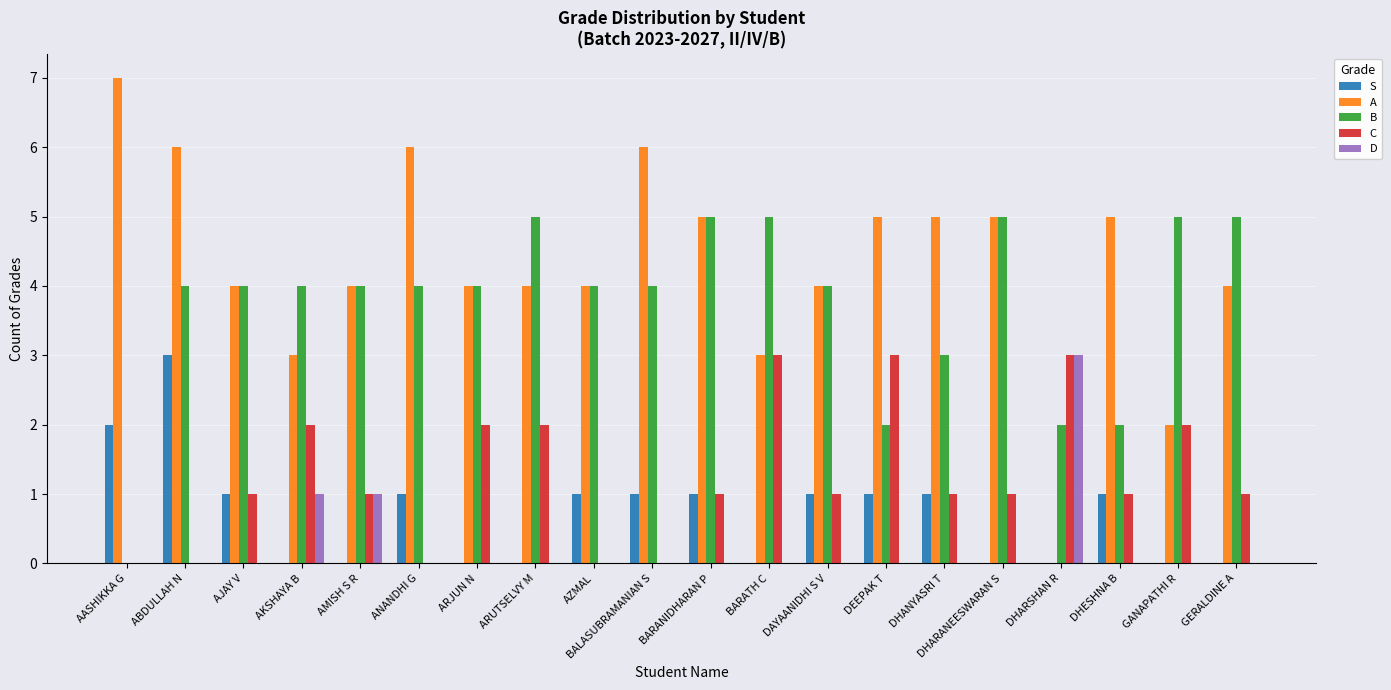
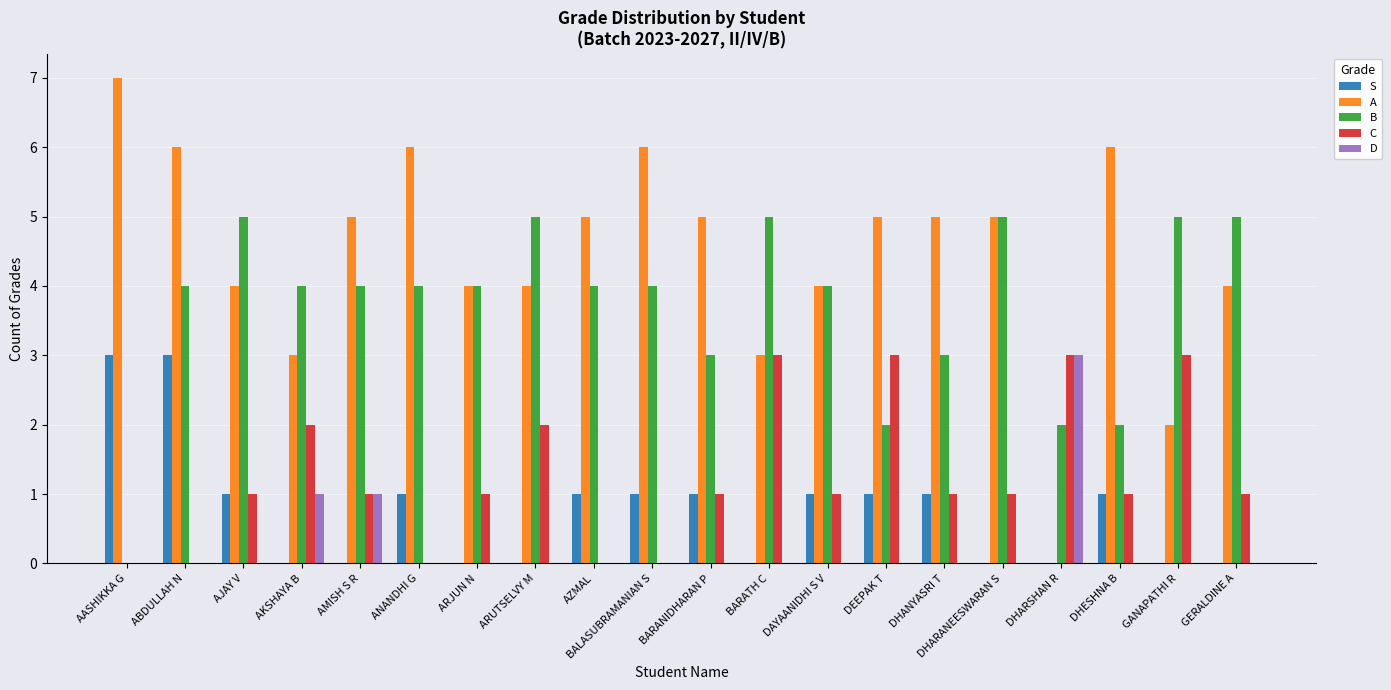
  {
    "S": {
-     "AASHIKKA G": 2,
+     "AASHIKKA G": 3,
      "ABDULLAH N": 3,
      "AJAY V": 1,
      "AKSHAYA B": 0,
      "AMISH S R": 0,
      "ANANDHI G": 1,
      "ARJUN N": 0,
      "ARUTSELVY M": 0,
      "AZMAL": 1,
      "BALASUBRAMANIAN S": 1,
      "BARANIDHARAN P": 1,
      "BARATH C": 0,
      "DAYAANIDHI S V": 1,
      "DEEPAK T": 1,
      "DHANYASRI T": 1,
      "DHARANEESWARAN S": 0,
      "DHARSHAN R": 0,
      "DHESHNA B": 1,
      "GANAPATHI R": 0,
      "GERALDINE A": 0
    },
    "A": {
      "AASHIKKA G": 7,
      "ABDULLAH N": 6,
      "AJAY V": 4,
      "AKSHAYA B": 3,
-     "AMISH S R": 4,
+     "AMISH S R": 5,
      "ANANDHI G": 6,
      "ARJUN N": 4,
      "ARUTSELVY M": 4,
-     "AZMAL": 4,
+     "AZMAL": 5,
      "BALASUBRAMANIAN S": 6,
      "BARANIDHARAN P": 5,
      "BARATH C": 3,
      "DAYAANIDHI S V": 4,
      "DEEPAK T": 5,
      "DHANYASRI T": 5,
      "DHARANEESWARAN S": 5,
      "DHARSHAN R": 0,
-     "DHESHNA B": 5,
+     "DHESHNA B": 6,
      "GANAPATHI R": 2,
      "GERALDINE A": 4
    },
    "B": {
      "AASHIKKA G": 0,
      "ABDULLAH N": 4,
-     "AJAY V": 4,
+     "AJAY V": 5,
      "AKSHAYA B": 4,
      "AMISH S R": 4,
      "ANANDHI G": 4,
      "ARJUN N": 4,
      "ARUTSELVY M": 5,
      "AZMAL": 4,
      "BALASUBRAMANIAN S": 4,
-     "BARANIDHARAN P": 5,
+     "BARANIDHARAN P": 3,
      "BARATH C": 5,
      "DAYAANIDHI S V": 4,
      "DEEPAK T": 2,
      "DHANYASRI T": 3,
      "DHARANEESWARAN S": 5,
      "DHARSHAN R": 2,
      "DHESHNA B": 2,
      "GANAPATHI R": 5,
      "GERALDINE A": 5
    },
    "C": {
      "AASHIKKA G": 0,
      "ABDULLAH N": 0,
      "AJAY V": 1,
      "AKSHAYA B": 2,
      "AMISH S R": 1,
      "ANANDHI G": 0,
-     "ARJUN N": 2,
+     "ARJUN N": 1,
      "ARUTSELVY M": 2,
      "AZMAL": 0,
      "BALASUBRAMANIAN S": 0,
      "BARANIDHARAN P": 1,
      "BARATH C": 3,
      "DAYAANIDHI S V": 1,
      "DEEPAK T": 3,
      "DHANYASRI T": 1,
      "DHARANEESWARAN S": 1,
      "DHARSHAN R": 3,
      "DHESHNA B": 1,
-     "GANAPATHI R": 2,
+     "GANAPATHI R": 3,
      "GERALDINE A": 1
    },
    "D": {
      "AASHIKKA G": 0,
      "ABDULLAH N": 0,
      "AJAY V": 0,
      "AKSHAYA B": 1,
      "AMISH S R": 1,
      "ANANDHI G": 0,
      "ARJUN N": 0,
      "ARUTSELVY M": 0,
      "AZMAL": 0,
      "BALASUBRAMANIAN S": 0,
      "BARANIDHARAN P": 0,
      "BARATH C": 0,
      "DAYAANIDHI S V": 0,
      "DEEPAK T": 0,
      "DHANYASRI T": 0,
      "DHARANEESWARAN S": 0,
      "DHARSHAN R": 3,
      "DHESHNA B": 0,
      "GANAPATHI R": 0,
      "GERALDINE A": 0
    }
  }
